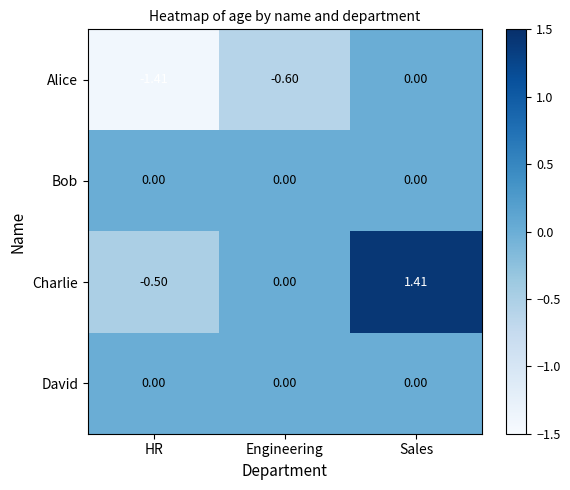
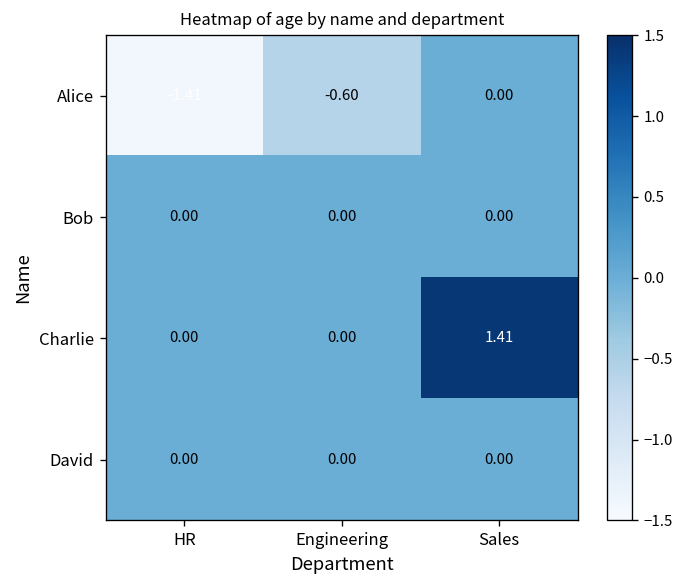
  {
    "Alice": {
      "Engineering": -0.60,
      "Sales": 0.00
    },
    "Bob": {
      "HR": 0.00,
      "Engineering": 0.00,
      "Sales": 0.00
    },
    "Charlie": {
-     "HR": -0.50,
+     "HR": 0.00,
      "Engineering": 0.00,
      "Sales": 1.41
    },
    "David": {
      "HR": 0.00,
      "Engineering": 0.00,
      "Sales": 0.00
    }
  }
